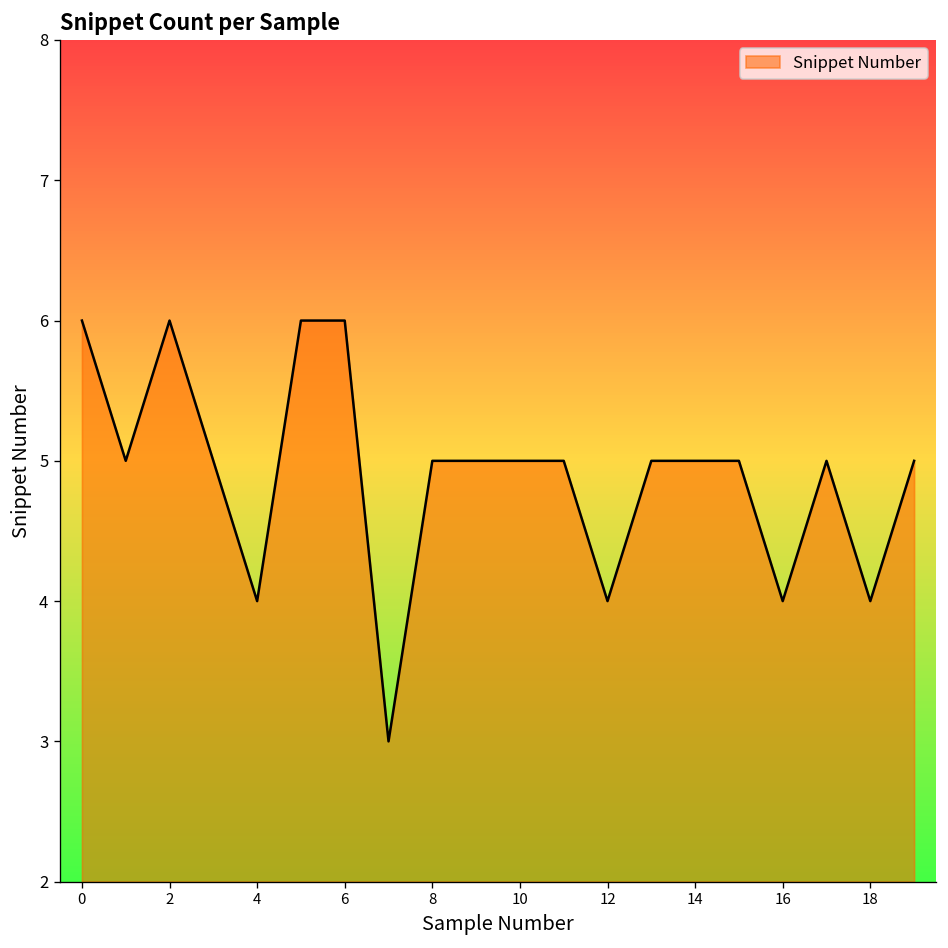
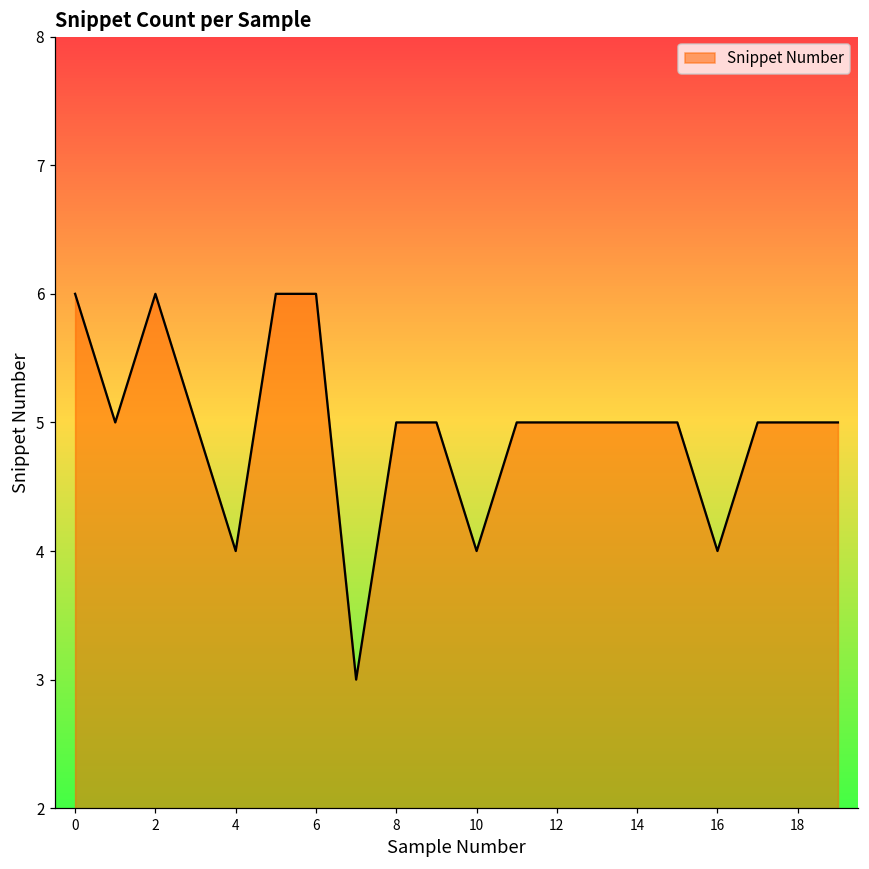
  {
    "0": 6,
    "2": 6,
    "4": 4,
    "6": 6,
    "8": 5,
-   "10": 5,
-   "12": 4,
+   "10": 4,
+   "12": 5,
    "14": 5,
    "16": 4,
-   "18": 4
+   "18": 5
  }
